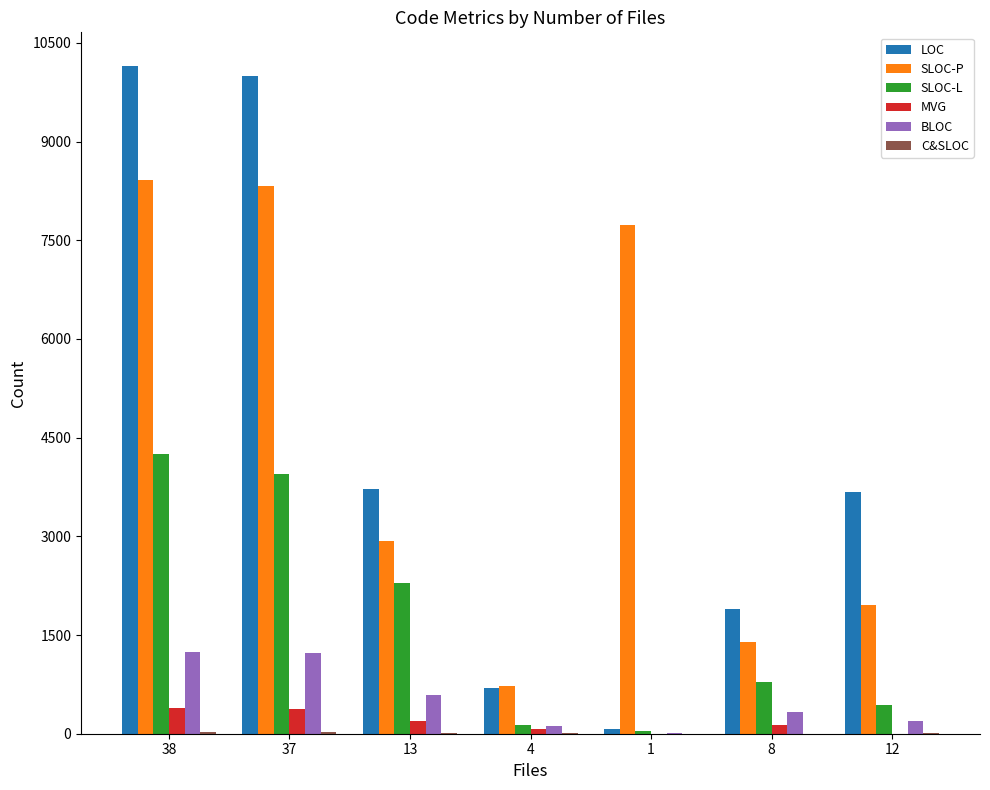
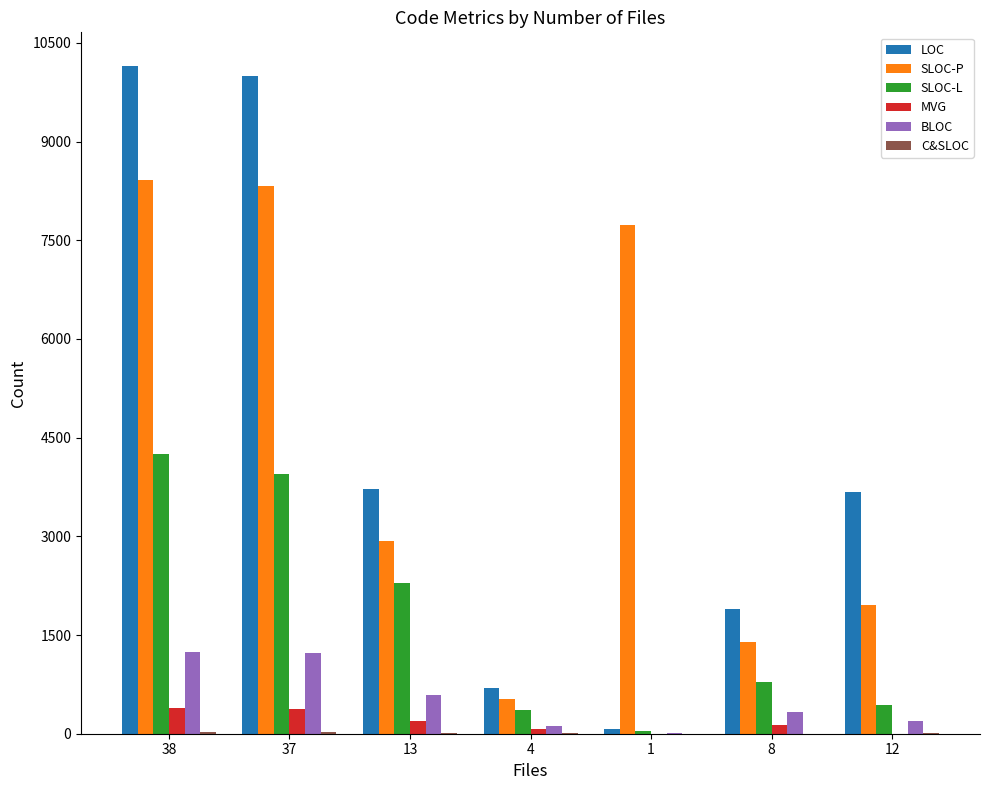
  {
    "LOC": {
      "38": 10200,
      "37": 10000,
      "13": 3700,
      "4": 700,
      "1": 100,
      "8": 1900,
      "12": 3700
    },
    "SLOC-P": {
      "38": 8400,
      "37": 8300,
      "13": 2900,
-     "4": 700,
+     "4": 500,
      "1": 7700,
      "8": 1400,
      "12": 2000
    },
    "SLOC-L": {
      "38": 4300,
      "37": 3900,
      "13": 2300,
-     "4": 100,
+     "4": 400,
      "8": 800,
      "12": 400
    },
    "MVG": {
      "38": 400,
      "37": 400,
      "13": 200,
      "4": 100,
      "8": 100,
      "12": 0
    },
    "BLOC": {
      "38": 1200,
      "37": 1200,
      "13": 600,
      "4": 100,
      "8": 300,
      "12": 200
    },
    "C&SLOC": {
      "1": 0
    }
  }
